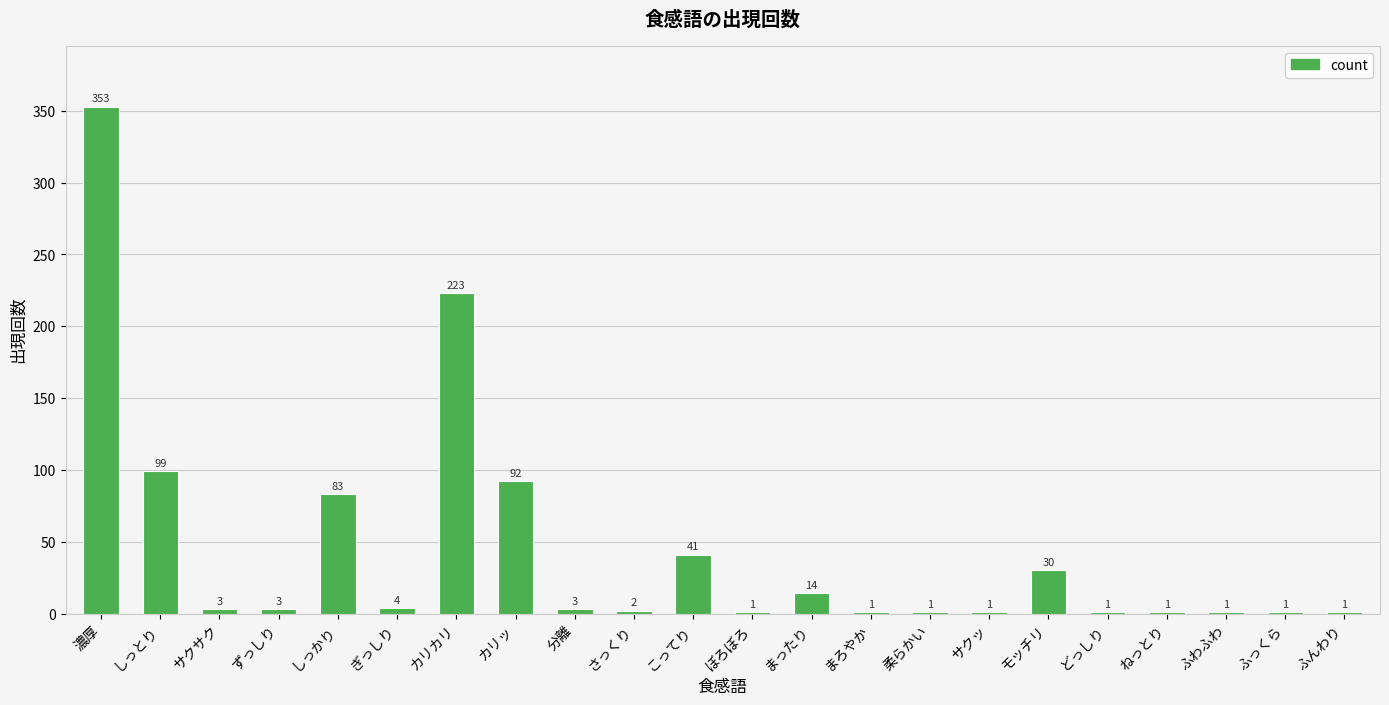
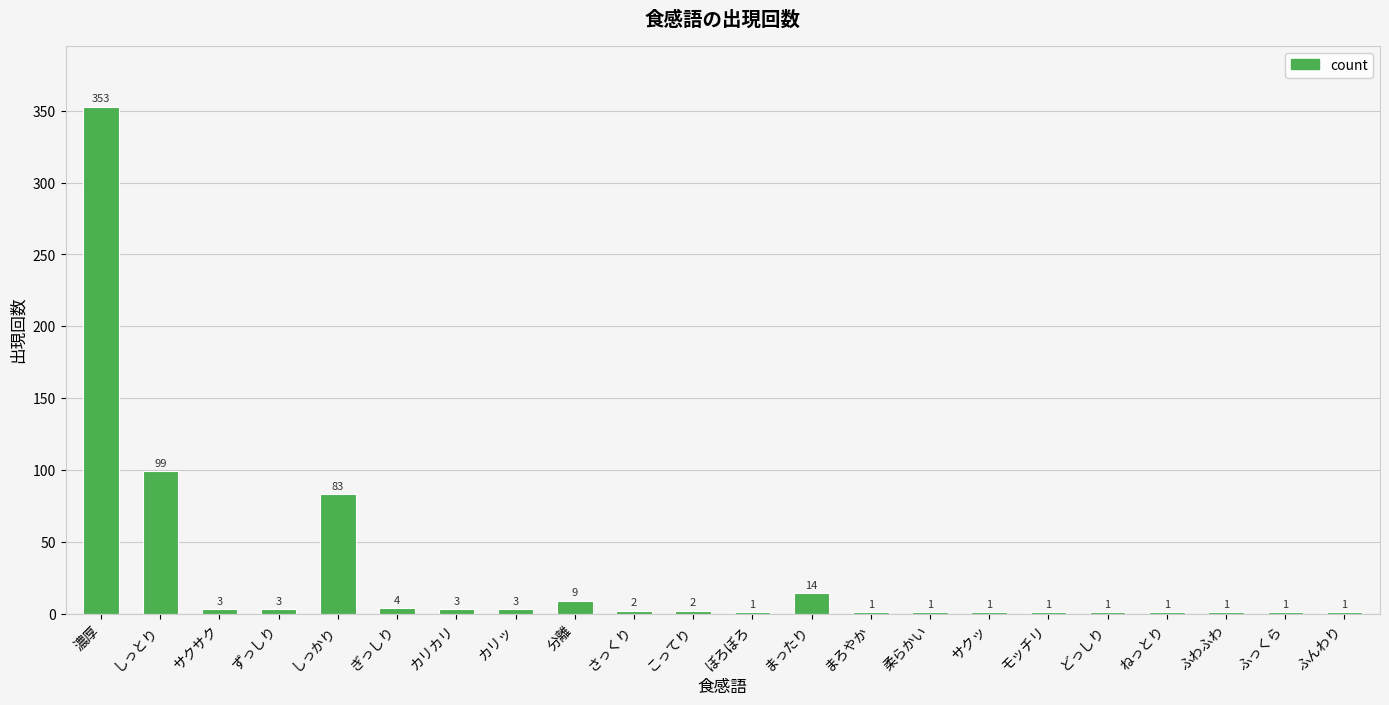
  {
    "濃厚": 353,
    "しっとり": 99,
    "サクサク": 3,
    "ずっしり": 3,
    "しっかり": 83,
    "ぎっしり": 4,
-   "カリカリ": 223,
-   "カリッ": 92,
-   "分離": 3,
+   "カリカリ": 3,
+   "カリッ": 3,
+   "分離": 9,
    "さっくり": 2,
-   "こってり": 41,
+   "こってり": 2,
    "ぼろぼろ": 1,
    "まったり": 14,
    "まろやか": 1,
    "柔らかい": 1,
    "サクッ": 1,
-   "モッチリ": 30,
+   "モッチリ": 1,
    "どっしり": 1,
    "ねっとり": 1,
    "ふわふわ": 1,
    "ふっくら": 1,
    "ふんわり": 1
  }
